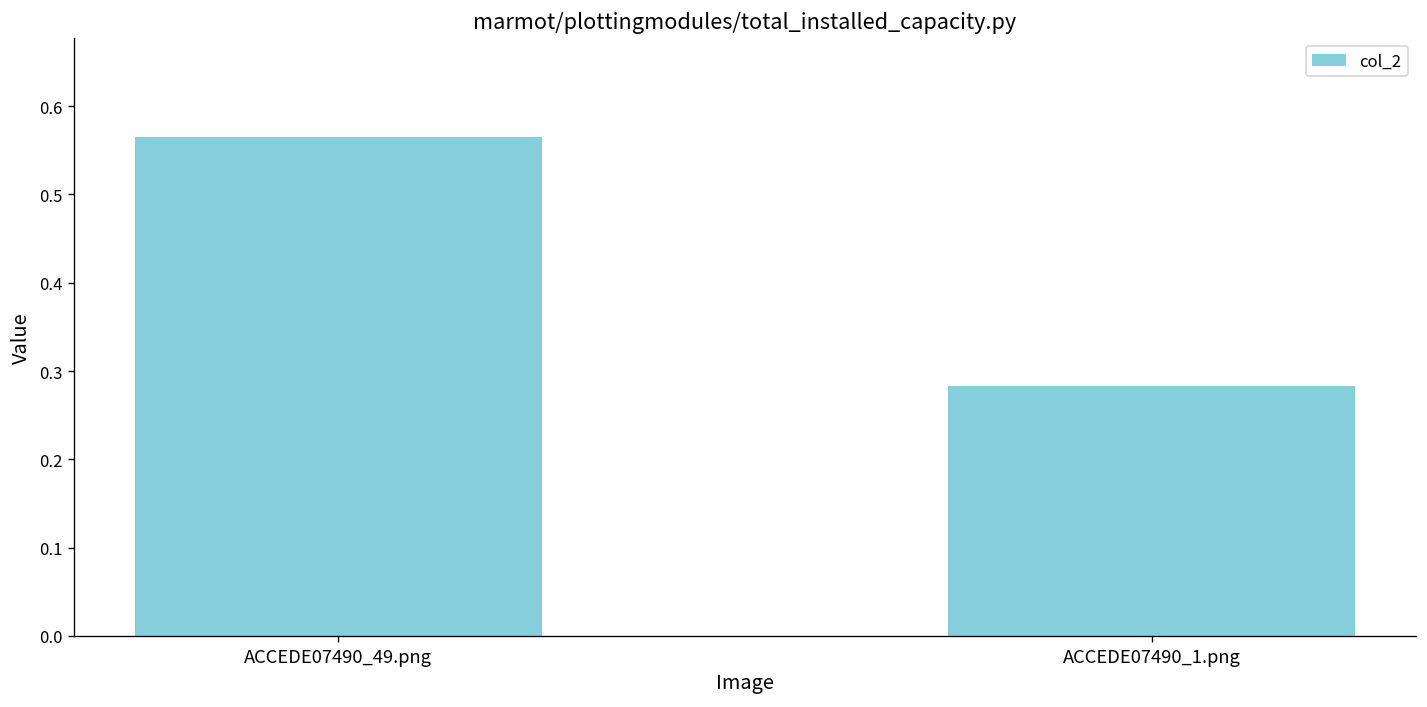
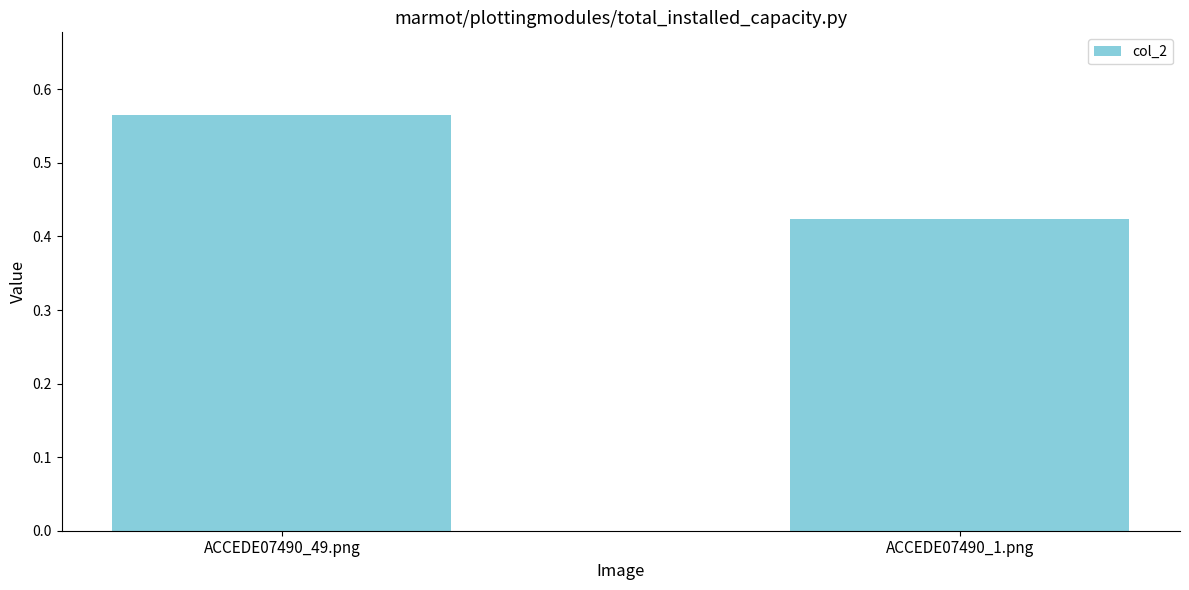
  {
    "ACCEDE07490_49.png": 0.56,
-   "ACCEDE07490_1.png": 0.28
+   "ACCEDE07490_1.png": 0.42
  }
